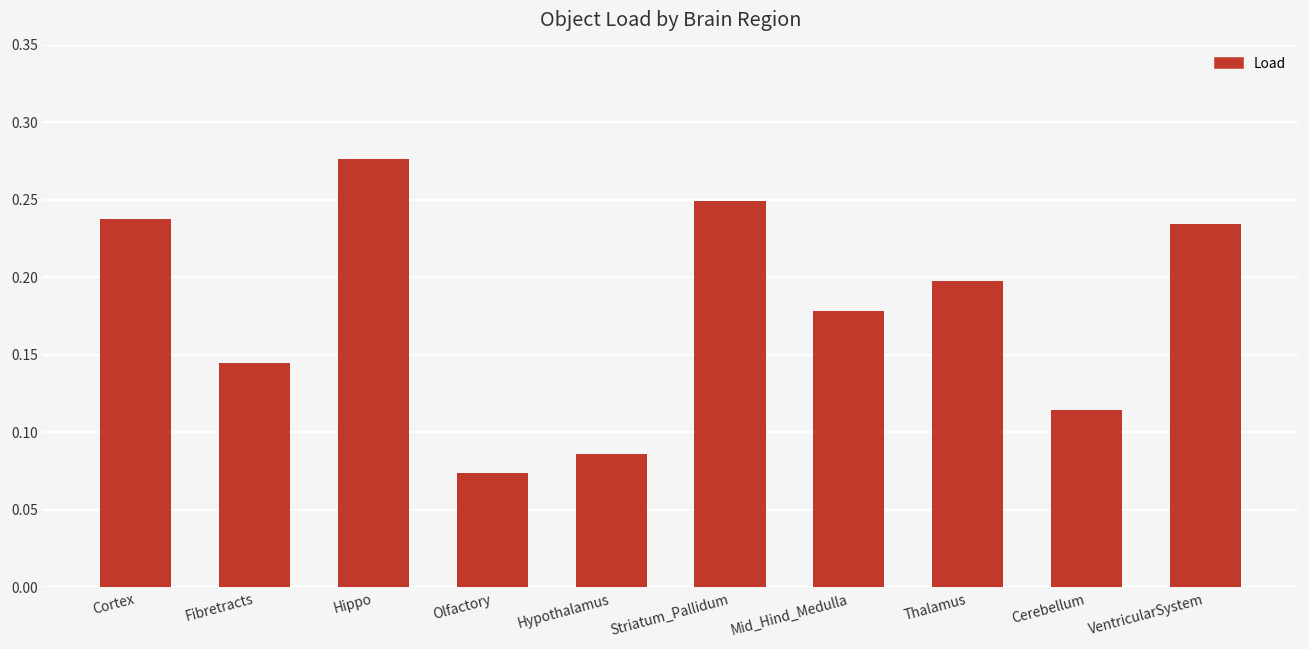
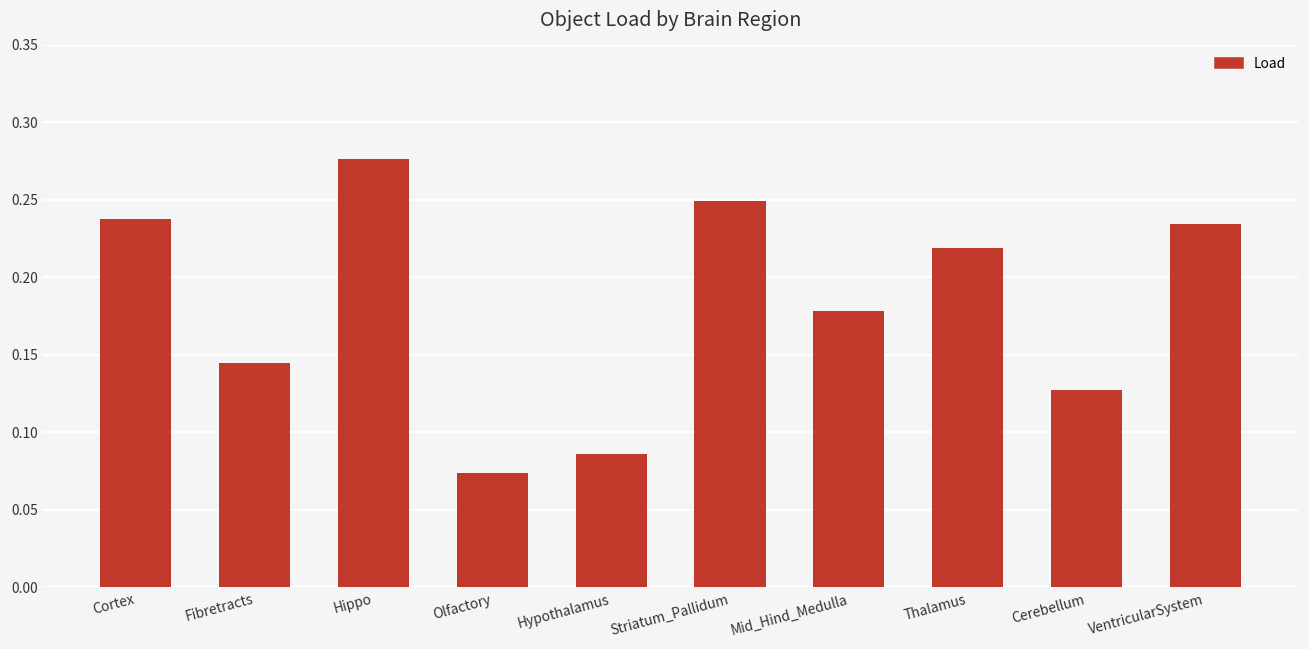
  {
    "Cortex": 0.237,
    "Fibretracts": 0.145,
    "Hippo": 0.276,
    "Olfactory": 0.074,
    "Hypothalamus": 0.086,
    "Striatum_Pallidum": 0.249,
    "Mid_Hind_Medulla": 0.178,
-   "Thalamus": 0.198,
-   "Cerebellum": 0.115,
+   "Thalamus": 0.219,
+   "Cerebellum": 0.127,
    "VentricularSystem": 0.234
  }
